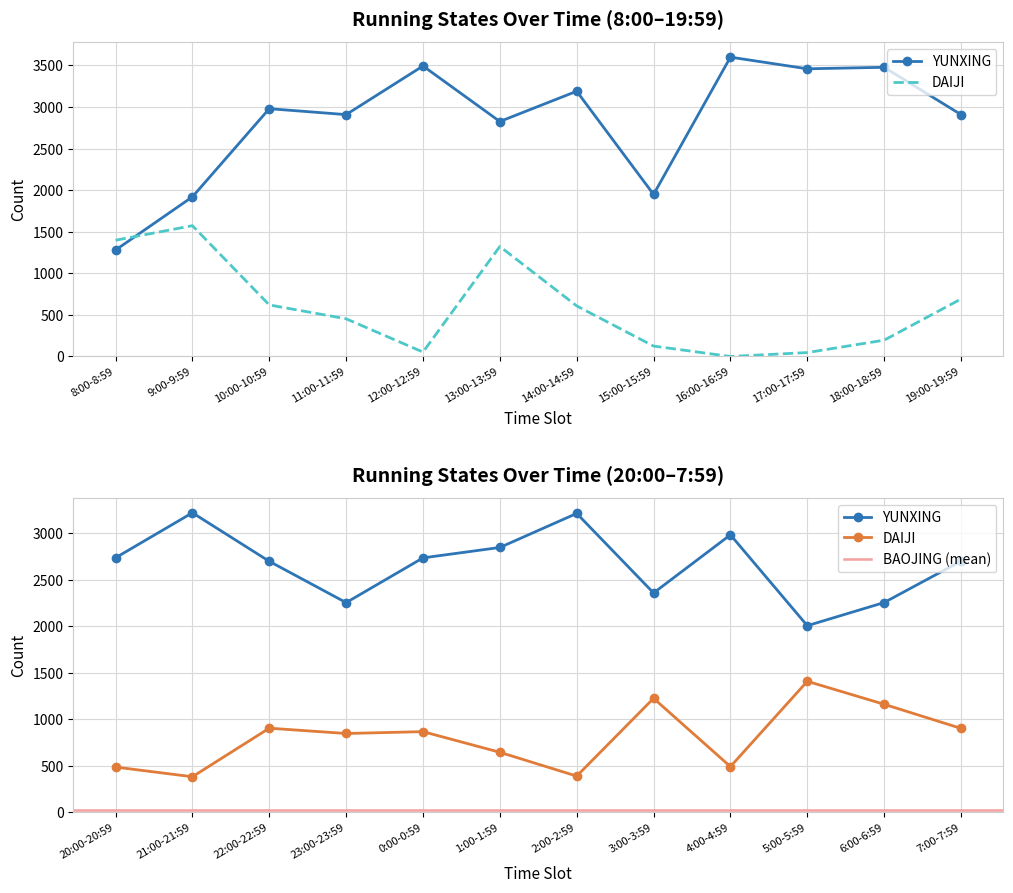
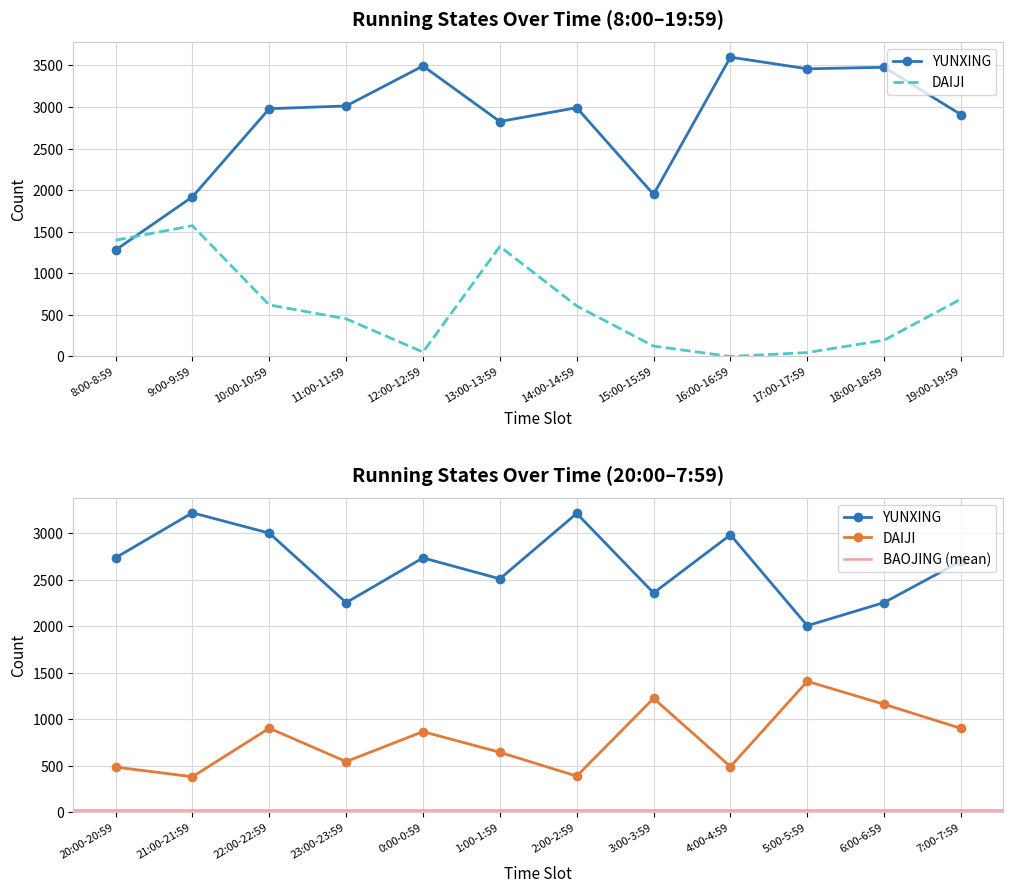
  {
    "Running States Over Time (8:00–19:59)": {
      "YUNXING": {
        "8:00-8:59": 1300,
        "9:00-9:59": 1900,
        "10:00-10:59": 3000,
-       "11:00-11:59": 2900,
+       "11:00-11:59": 3000,
        "12:00-12:59": 3500,
        "13:00-13:59": 2800,
-       "14:00-14:59": 3200,
+       "14:00-14:59": 3000,
        "15:00-15:59": 1900,
        "16:00-16:59": 3600,
        "17:00-17:59": 3500,
        "18:00-18:59": 3500,
        "19:00-19:59": 2900
      }
    },
    "Running States Over Time (20:00–7:59)": {
      "YUNXING": {
        "20:00-20:59": 2700,
        "21:00-21:59": 3200,
-       "22:00-22:59": 2700,
+       "22:00-22:59": 3000,
        "23:00-23:59": 2300,
        "0:00-0:59": 2700,
-       "1:00-1:59": 2800,
+       "1:00-1:59": 2500,
        "2:00-2:59": 3200,
        "3:00-3:59": 2400,
        "4:00-4:59": 3000,
        "5:00-5:59": 2000,
        "6:00-6:59": 2300
      },
      "DAIJI": {
        "20:00-20:59": 500,
        "21:00-21:59": 400,
        "22:00-22:59": 900,
-       "23:00-23:59": 800,
+       "23:00-23:59": 500,
        "0:00-0:59": 900,
        "1:00-1:59": 600,
        "2:00-2:59": 400,
        "3:00-3:59": 1200,
        "4:00-4:59": 500,
        "5:00-5:59": 1400,
        "6:00-6:59": 1200,
        "7:00-7:59": 900
      }
    }
  }
